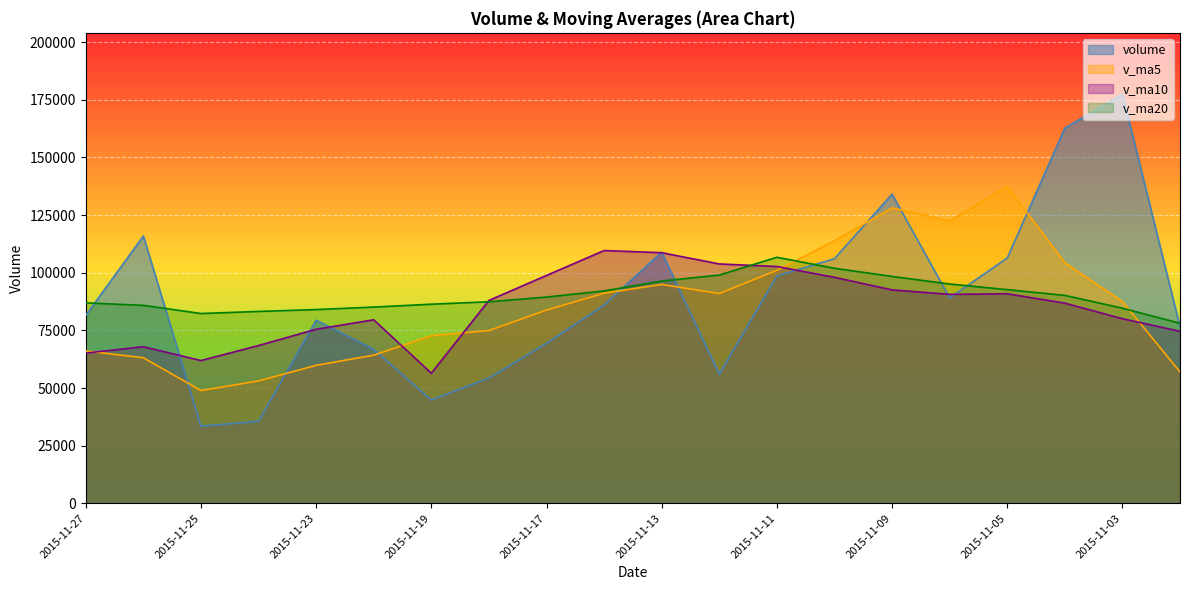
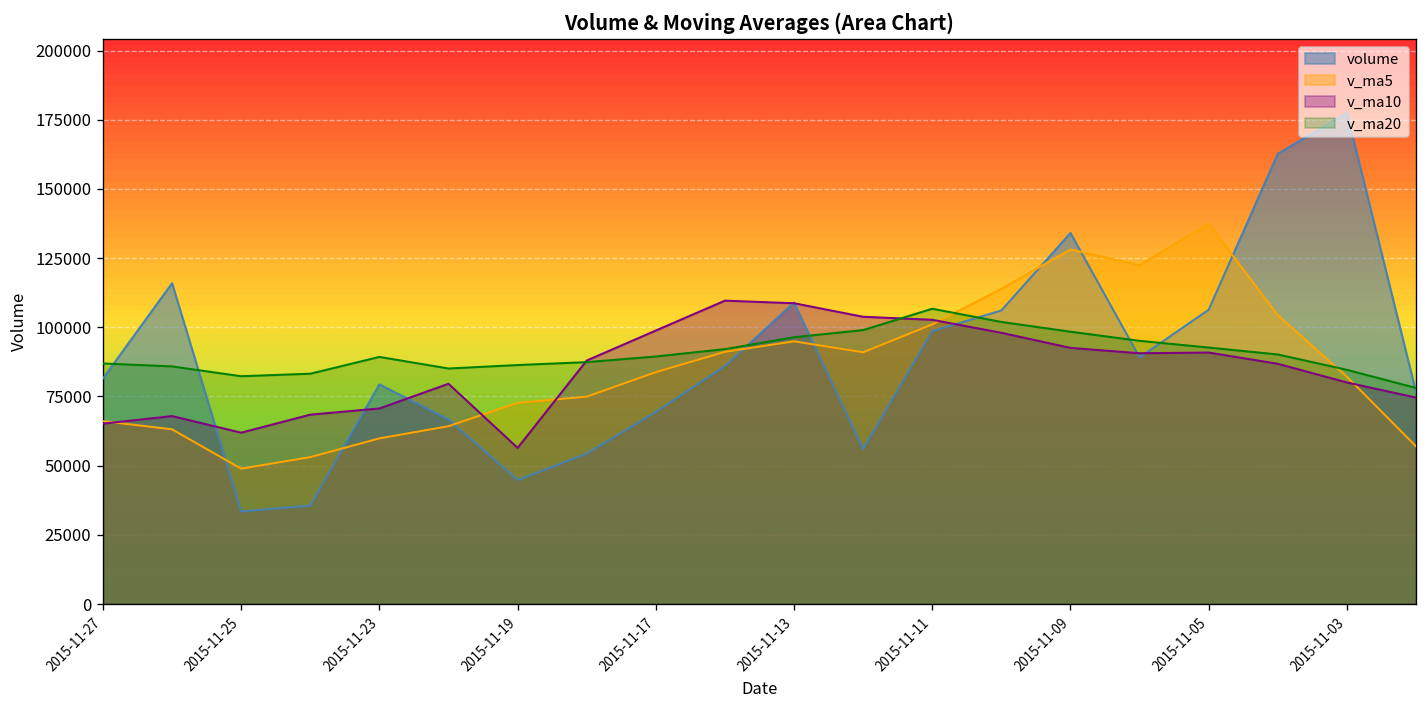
  {
    "volume": {
      "2015-11-27": 82000,
      "2015-11-25": 33000,
      "2015-11-23": 79000,
      "2015-11-19": 45000,
      "2015-11-17": 69000,
      "2015-11-11": 99000,
      "2015-11-09": 134000,
      "2015-11-05": 106000
    },
    "v_ma5": {
      "2015-11-25": 49000,
      "2015-11-23": 60000,
      "2015-11-19": 73000,
      "2015-11-17": 84000,
      "2015-11-13": 95000,
      "2015-11-11": 101000,
      "2015-11-09": 128000,
      "2015-11-05": 137000,
-     "2015-11-03": 88000
+     "2015-11-03": 82000
    },
    "v_ma10": {
      "2015-11-25": 62000,
-     "2015-11-23": 75000,
+     "2015-11-23": 71000,
      "2015-11-19": 56000,
      "2015-11-17": 99000,
      "2015-11-11": 103000,
      "2015-11-09": 93000,
      "2015-11-05": 91000,
      "2015-11-03": 80000
    },
    "v_ma20": {
      "2015-11-27": 87000,
      "2015-11-25": 82000,
-     "2015-11-23": 84000,
+     "2015-11-23": 89000,
      "2015-11-19": 86000,
      "2015-11-17": 89000,
      "2015-11-13": 96000,
      "2015-11-11": 107000,
      "2015-11-09": 98000,
      "2015-11-05": 93000,
      "2015-11-03": 85000
    }
  }
